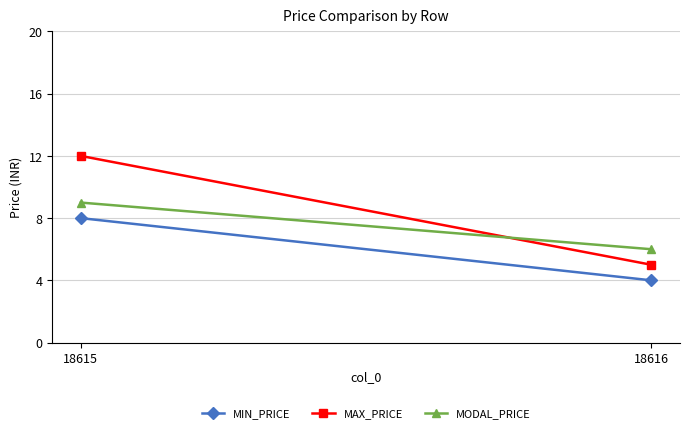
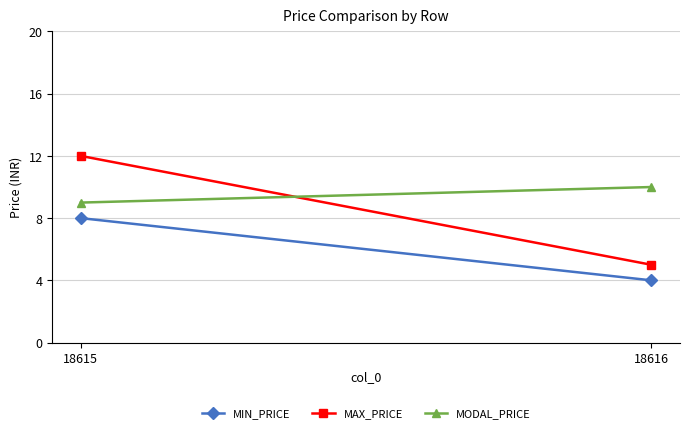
  {
    "MIN_PRICE": {
      "18615": 8,
      "18616": 4
    },
    "MAX_PRICE": {
      "18615": 12,
      "18616": 5
    },
    "MODAL_PRICE": {
      "18615": 9,
-     "18616": 6
+     "18616": 10
    }
  }
